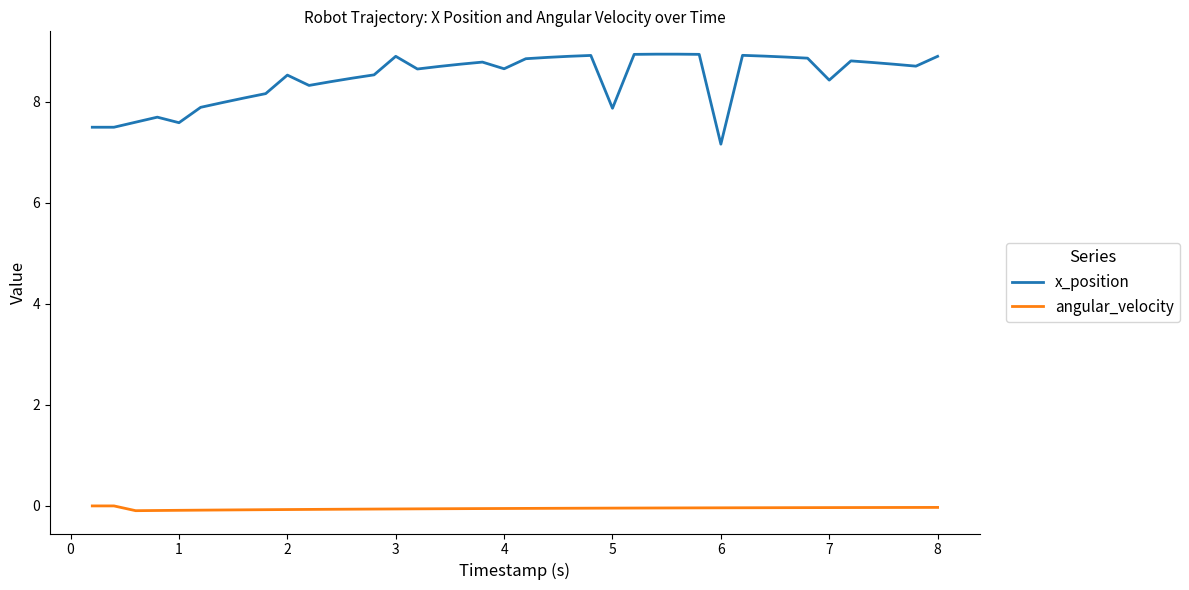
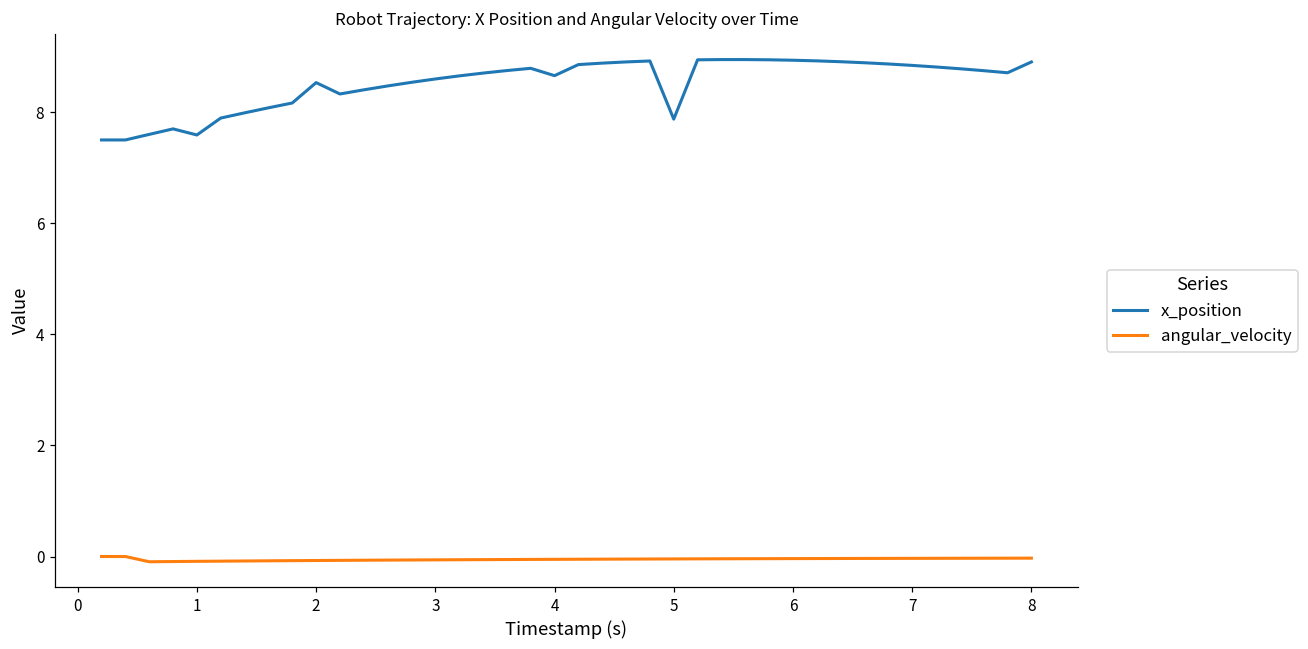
  {
    "x_position": {
      "1": 7.6,
      "2": 8.5,
-     "3": 8.9,
+     "3": 8.6,
      "4": 8.7,
      "5": 7.9,
-     "6": 7.2,
-     "7": 8.4,
+     "6": 8.9,
+     "7": 8.8,
      "8": 8.9
    },
    "angular_velocity": {
      "1": -0.1,
      "2": -0.1,
      "3": -0.1,
      "4": -0.1,
      "5": 0.0,
      "6": 0.0,
      "7": 0.0,
      "8": 0.0
    }
  }
